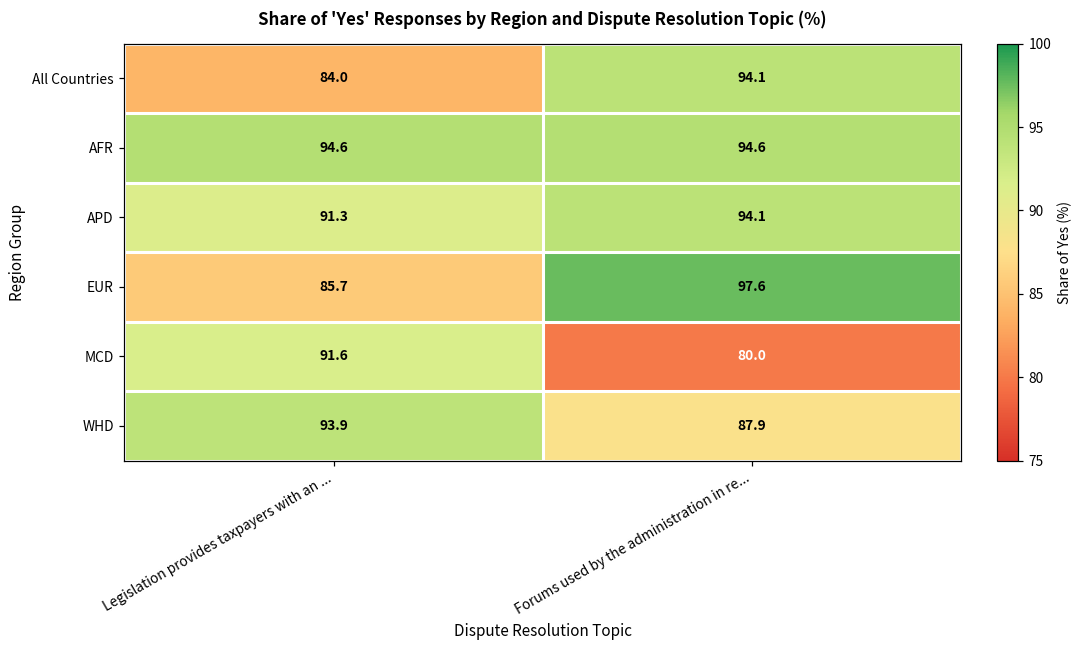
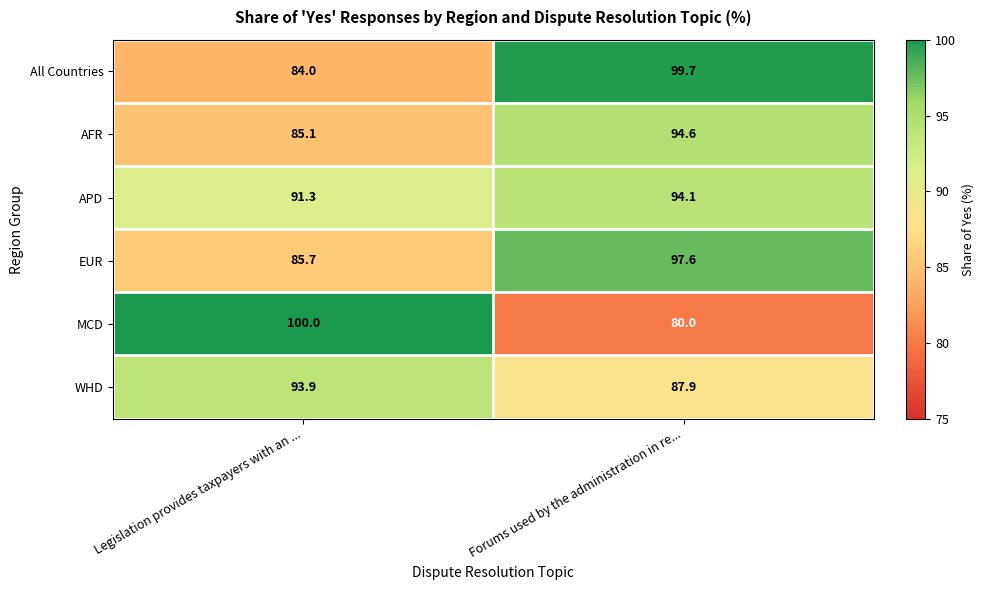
  {
    "All Countries": {
      "Legislation provides taxpayers with an ...": 84.0,
-     "Forums used by the administration in re...": 94.1
+     "Forums used by the administration in re...": 99.7
    },
    "AFR": {
-     "Legislation provides taxpayers with an ...": 94.6,
+     "Legislation provides taxpayers with an ...": 85.1,
      "Forums used by the administration in re...": 94.6
    },
    "APD": {
      "Legislation provides taxpayers with an ...": 91.3,
      "Forums used by the administration in re...": 94.1
    },
    "EUR": {
      "Legislation provides taxpayers with an ...": 85.7,
      "Forums used by the administration in re...": 97.6
    },
    "MCD": {
-     "Legislation provides taxpayers with an ...": 91.6,
+     "Legislation provides taxpayers with an ...": 100.0,
      "Forums used by the administration in re...": 80.0
    },
    "WHD": {
      "Legislation provides taxpayers with an ...": 93.9,
      "Forums used by the administration in re...": 87.9
    }
  }
